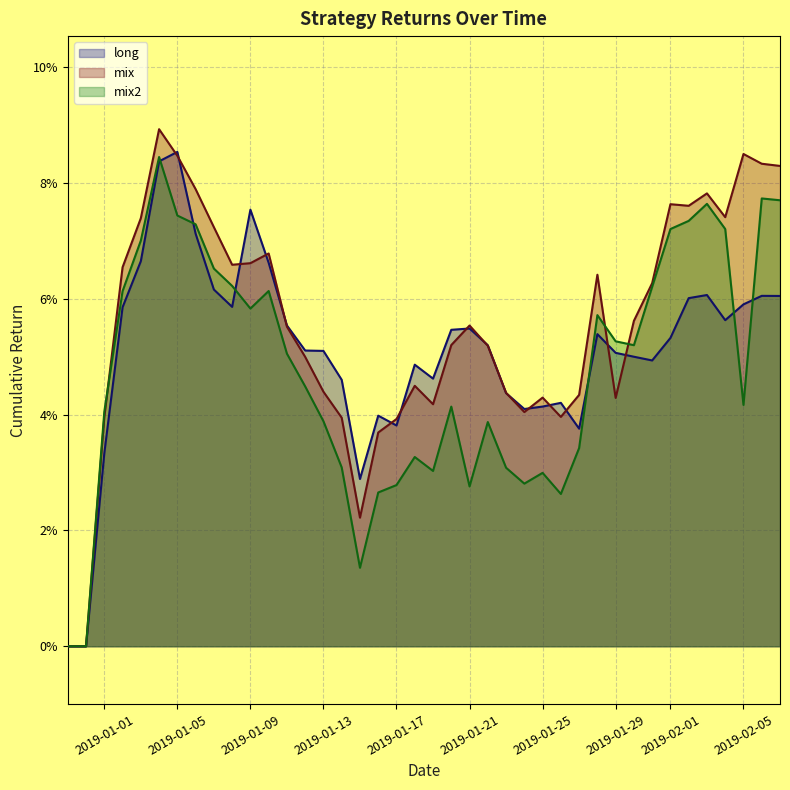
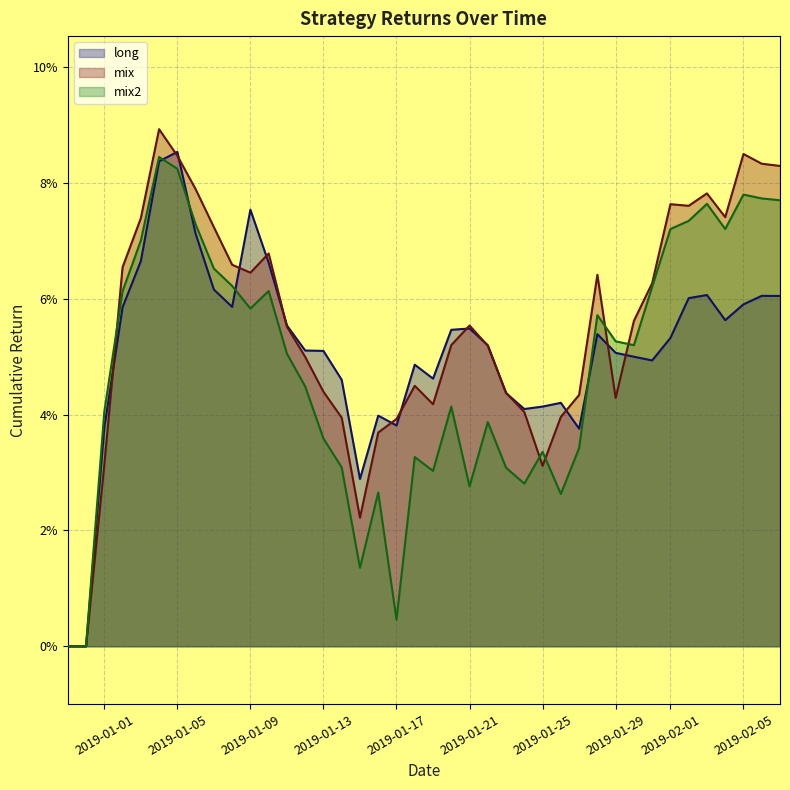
  {
    "long": {
-     "2019-01-01": "3.3%",
+     "2019-01-01": "3.8%",
      "2019-01-05": "8.5%",
      "2019-01-09": "7.5%",
      "2019-01-13": "5.1%",
      "2019-01-17": "3.8%",
      "2019-01-21": "5.5%",
      "2019-01-25": "4.1%",
      "2019-01-29": "5.1%",
      "2019-02-01": "5.3%",
      "2019-02-05": "5.9%"
    },
    "mix": {
-     "2019-01-01": "4.0%",
+     "2019-01-01": "3.1%",
      "2019-01-05": "8.5%",
-     "2019-01-09": "6.6%",
+     "2019-01-09": "6.5%",
      "2019-01-13": "4.4%",
      "2019-01-17": "3.9%",
      "2019-01-21": "5.5%",
-     "2019-01-25": "4.3%",
+     "2019-01-25": "3.1%",
      "2019-01-29": "4.3%",
      "2019-02-01": "7.6%",
      "2019-02-05": "8.5%"
    },
    "mix2": {
      "2019-01-01": "4.1%",
-     "2019-01-05": "7.4%",
+     "2019-01-05": "8.2%",
      "2019-01-09": "5.8%",
-     "2019-01-13": "3.9%",
-     "2019-01-17": "2.8%",
+     "2019-01-13": "3.6%",
+     "2019-01-17": "0.5%",
      "2019-01-21": "2.8%",
-     "2019-01-25": "3.0%",
+     "2019-01-25": "3.4%",
      "2019-01-29": "5.3%",
      "2019-02-01": "7.2%",
-     "2019-02-05": "4.2%"
+     "2019-02-05": "7.8%"
    }
  }
